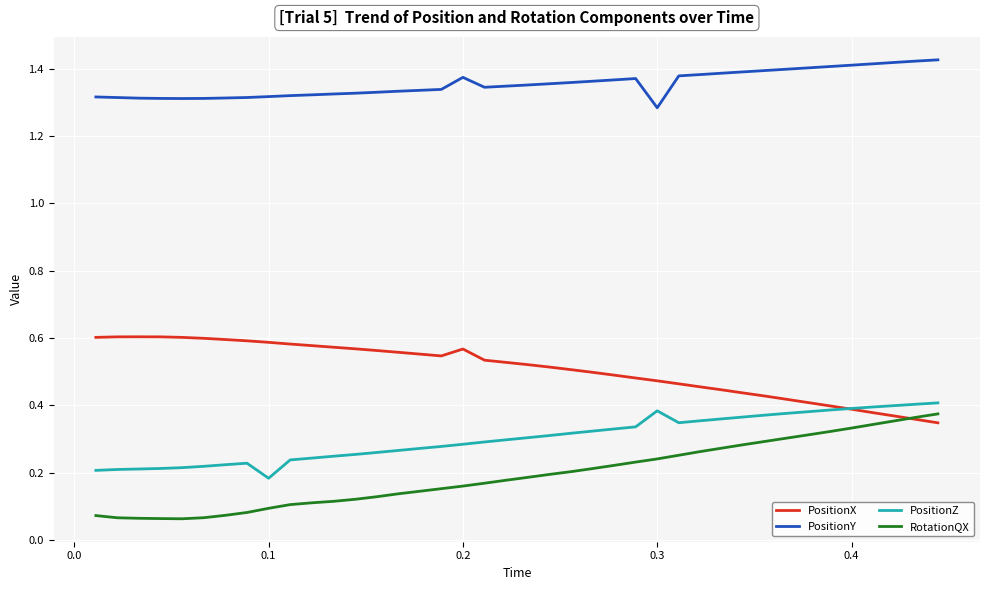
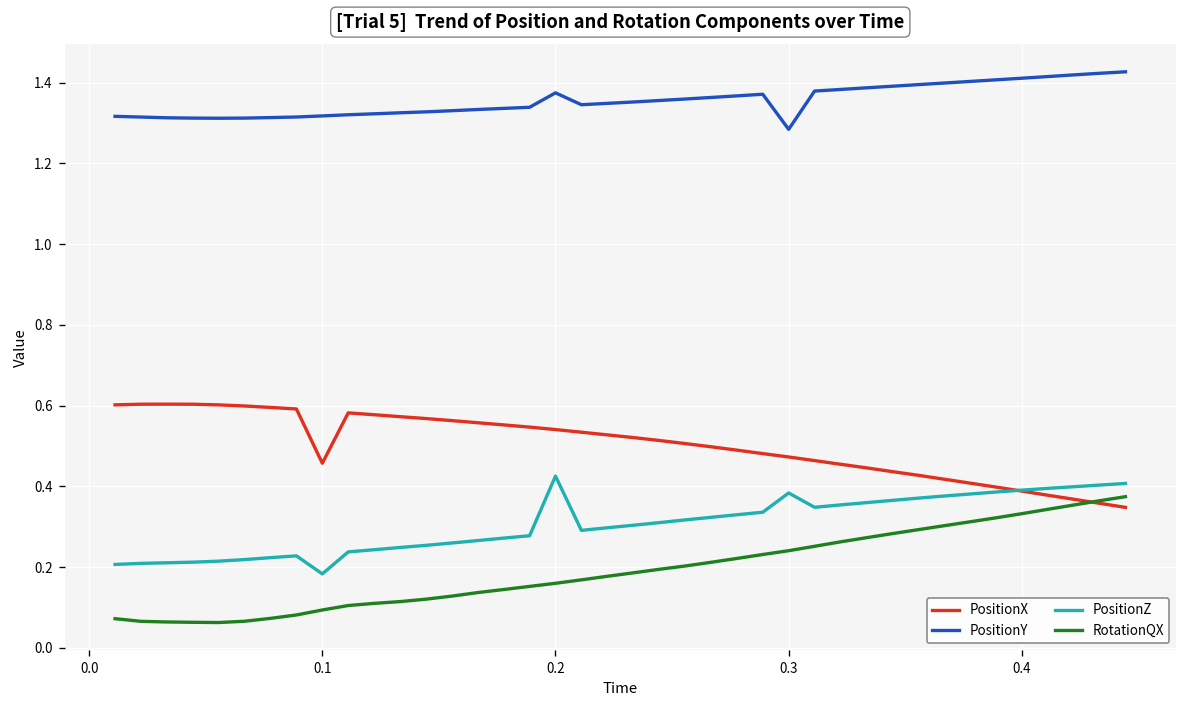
  {
    "PositionX": {
-     "0.1": 0.59,
-     "0.2": 0.57,
+     "0.1": 0.46,
+     "0.2": 0.54,
      "0.3": 0.47
    },
    "PositionY": {
      "0.1": 1.32,
      "0.2": 1.37,
      "0.3": 1.28,
      "0.4": 1.41
    },
    "PositionZ": {
      "0.1": 0.18,
-     "0.2": 0.28,
+     "0.2": 0.43,
      "0.3": 0.38
    },
    "RotationQX": {
      "0.1": 0.09,
      "0.2": 0.16,
      "0.3": 0.24,
      "0.4": 0.33
    }
  }
